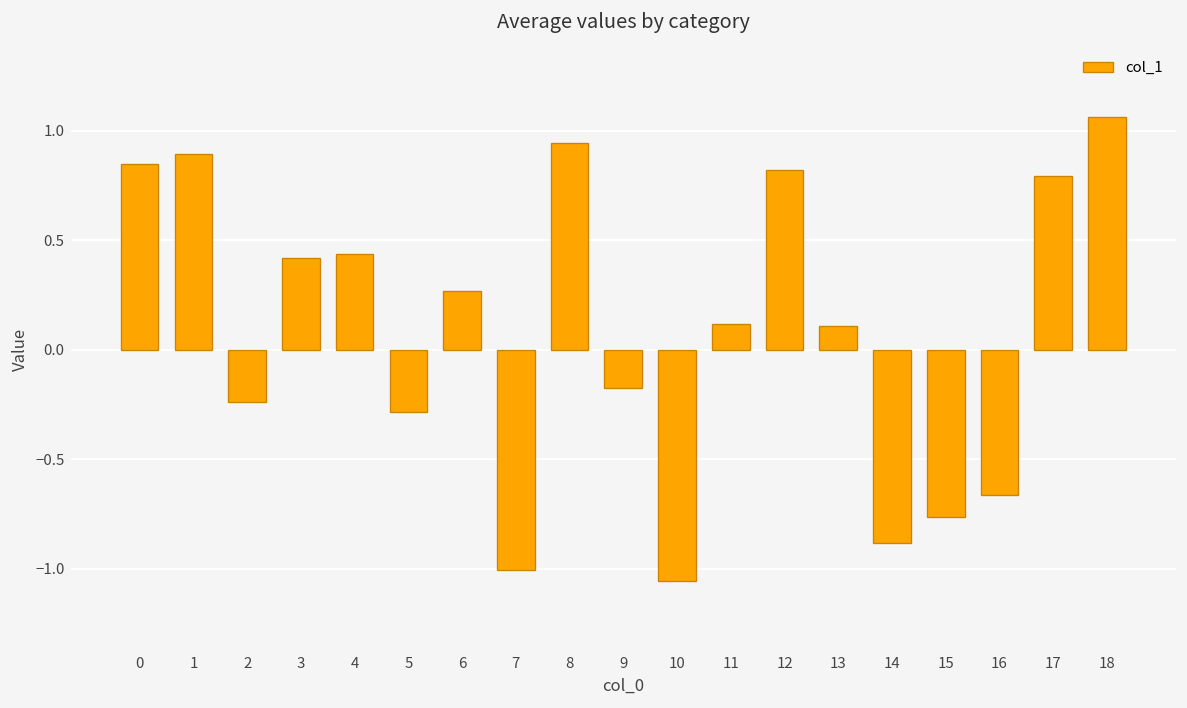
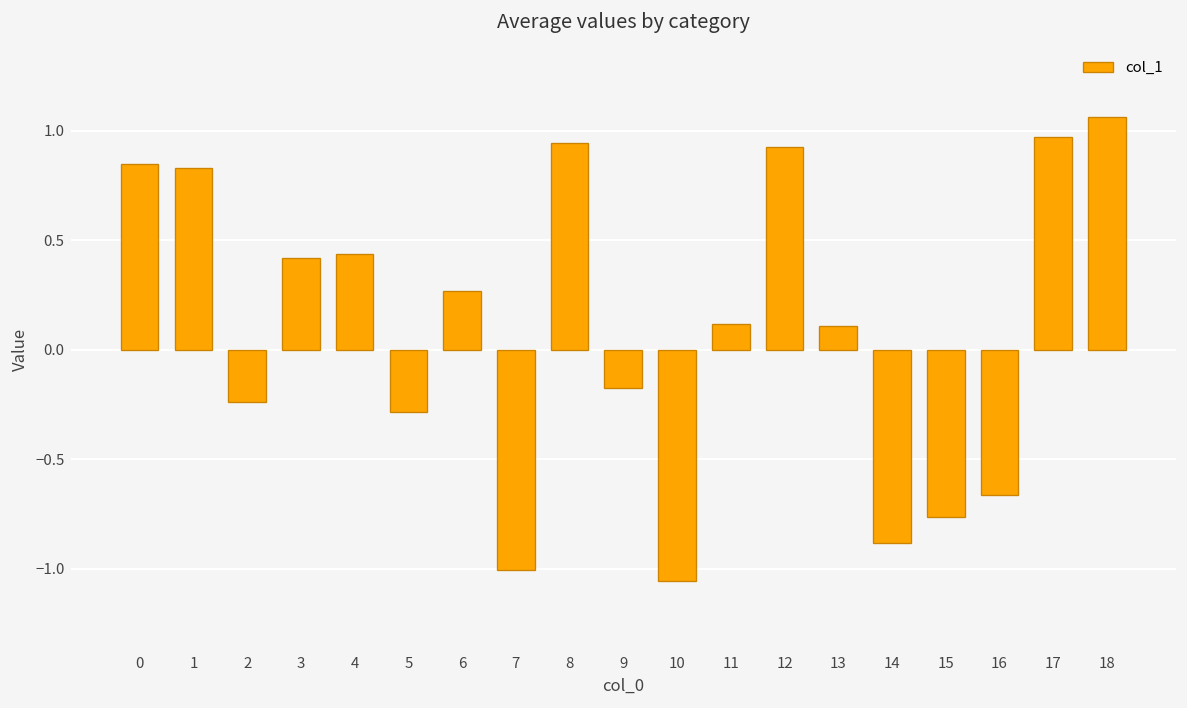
  {
    "0": 0.85,
-   "1": 0.90,
+   "1": 0.83,
    "2": -0.24,
    "3": 0.42,
    "4": 0.44,
    "5": -0.28,
    "6": 0.27,
    "7": -1.01,
    "8": 0.94,
    "9": -0.17,
    "10": -1.06,
    "11": 0.12,
-   "12": 0.82,
+   "12": 0.93,
    "13": 0.11,
    "14": -0.88,
    "15": -0.76,
    "16": -0.66,
-   "17": 0.79,
+   "17": 0.97,
    "18": 1.06
  }
